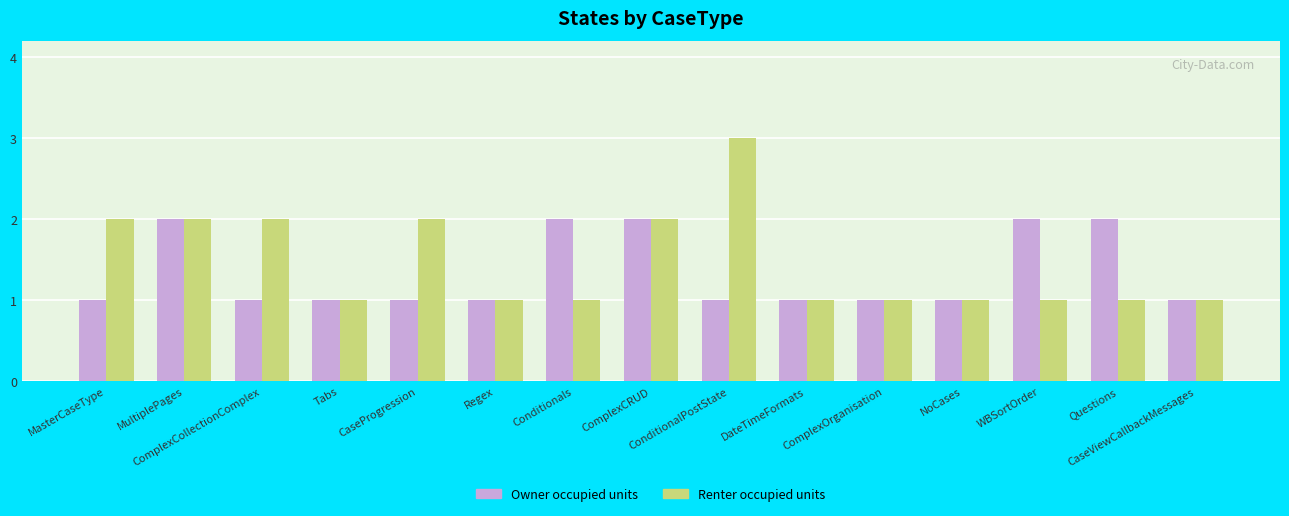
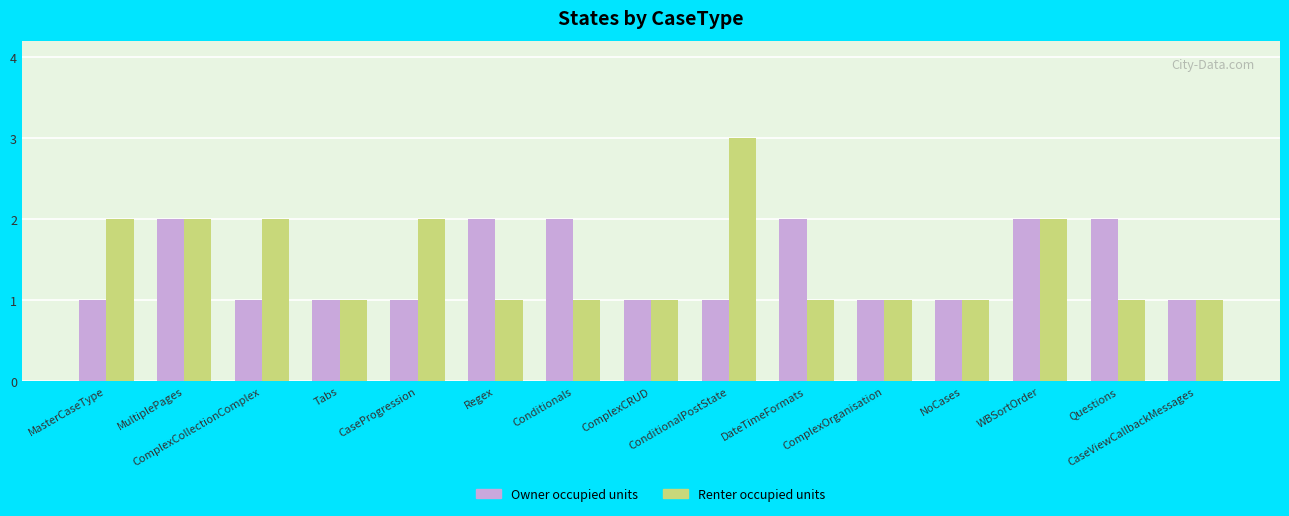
  {
    "Owner occupied units": {
      "MasterCaseType": 1,
      "MultiplePages": 2,
      "ComplexCollectionComplex": 1,
      "Tabs": 1,
      "CaseProgression": 1,
-     "Regex": 1,
+     "Regex": 2,
      "Conditionals": 2,
-     "ComplexCRUD": 2,
+     "ComplexCRUD": 1,
      "ConditionalPostState": 1,
-     "DateTimeFormats": 1,
+     "DateTimeFormats": 2,
      "ComplexOrganisation": 1,
      "NoCases": 1,
      "WBSortOrder": 2,
      "Questions": 2,
      "CaseViewCallbackMessages": 1
    },
    "Renter occupied units": {
      "MasterCaseType": 2,
      "MultiplePages": 2,
      "ComplexCollectionComplex": 2,
      "Tabs": 1,
      "CaseProgression": 2,
      "Regex": 1,
      "Conditionals": 1,
-     "ComplexCRUD": 2,
+     "ComplexCRUD": 1,
      "ConditionalPostState": 3,
      "DateTimeFormats": 1,
      "ComplexOrganisation": 1,
      "NoCases": 1,
-     "WBSortOrder": 1,
+     "WBSortOrder": 2,
      "Questions": 1,
      "CaseViewCallbackMessages": 1
    }
  }
